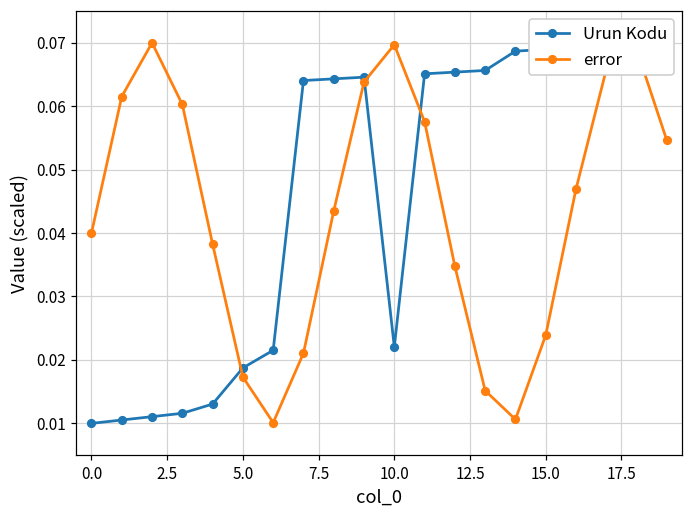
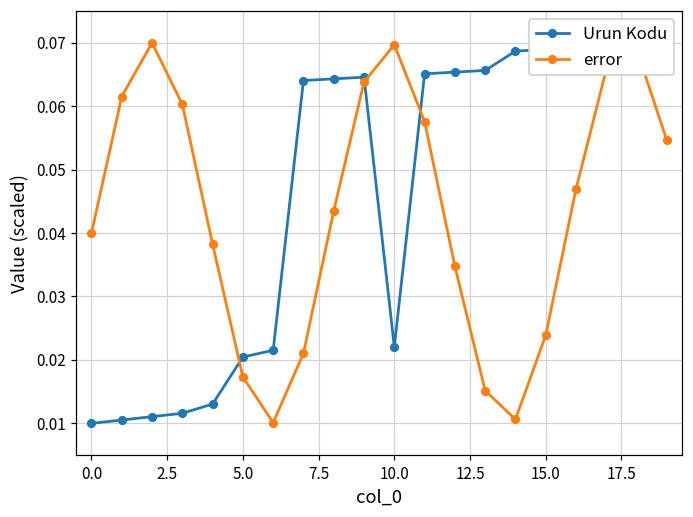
  {
    "Urun Kodu": {
      "0.0": 0.010,
-     "5.0": 0.019,
+     "5.0": 0.020,
      "10.0": 0.022
    },
    "error": {
      "0.0": 0.040,
      "5.0": 0.017,
      "10.0": 0.070,
      "15.0": 0.024
    }
  }
